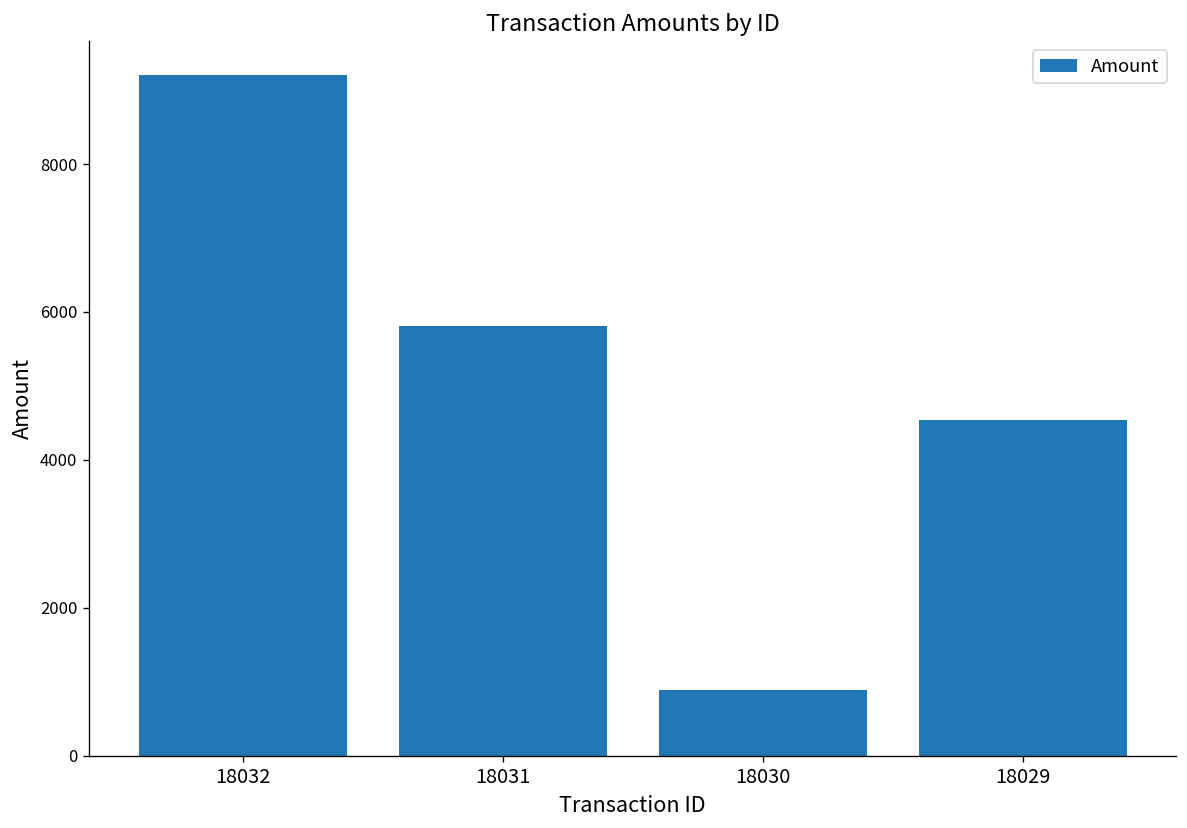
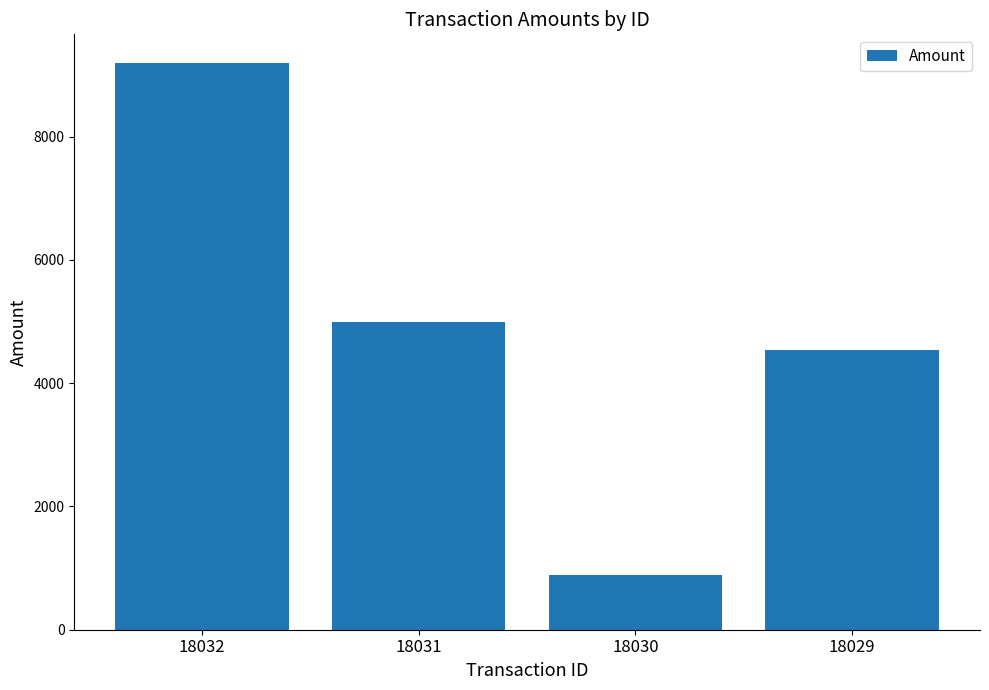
  {
    "18032": 9200,
-   "18031": 5800,
+   "18031": 5000,
    "18030": 900,
    "18029": 4500
  }
